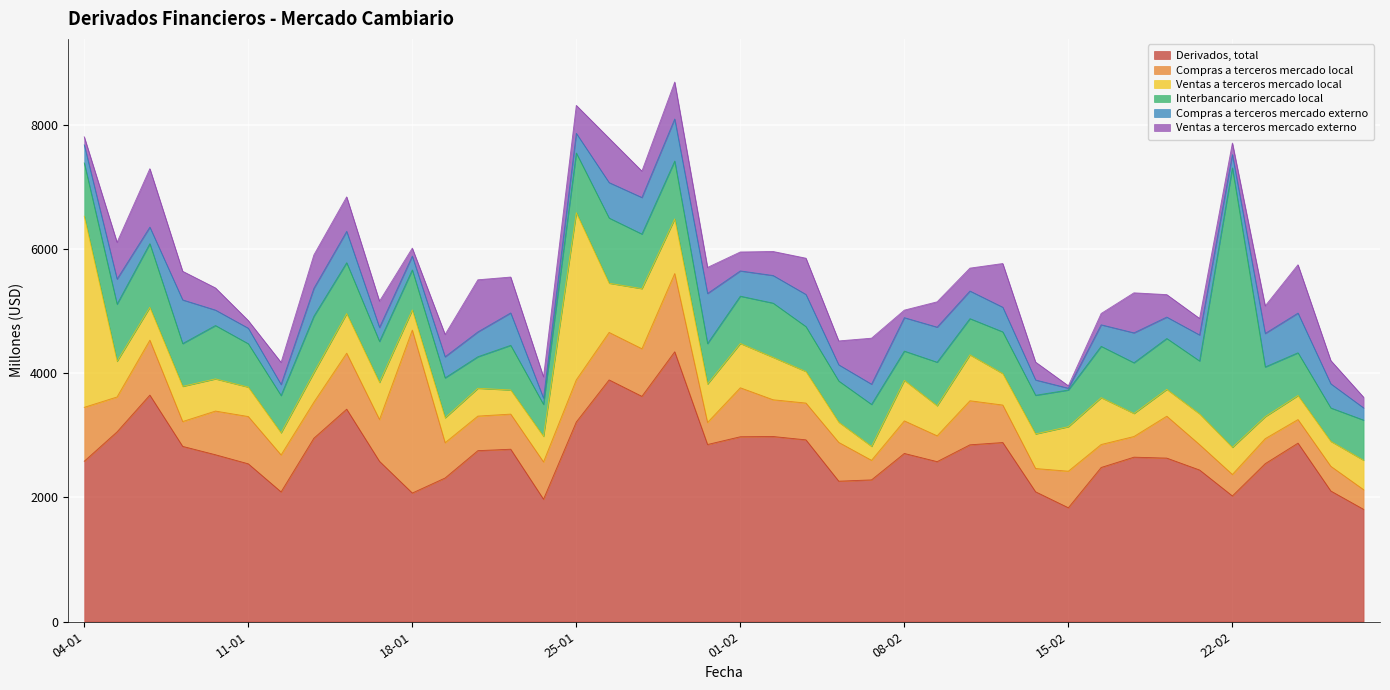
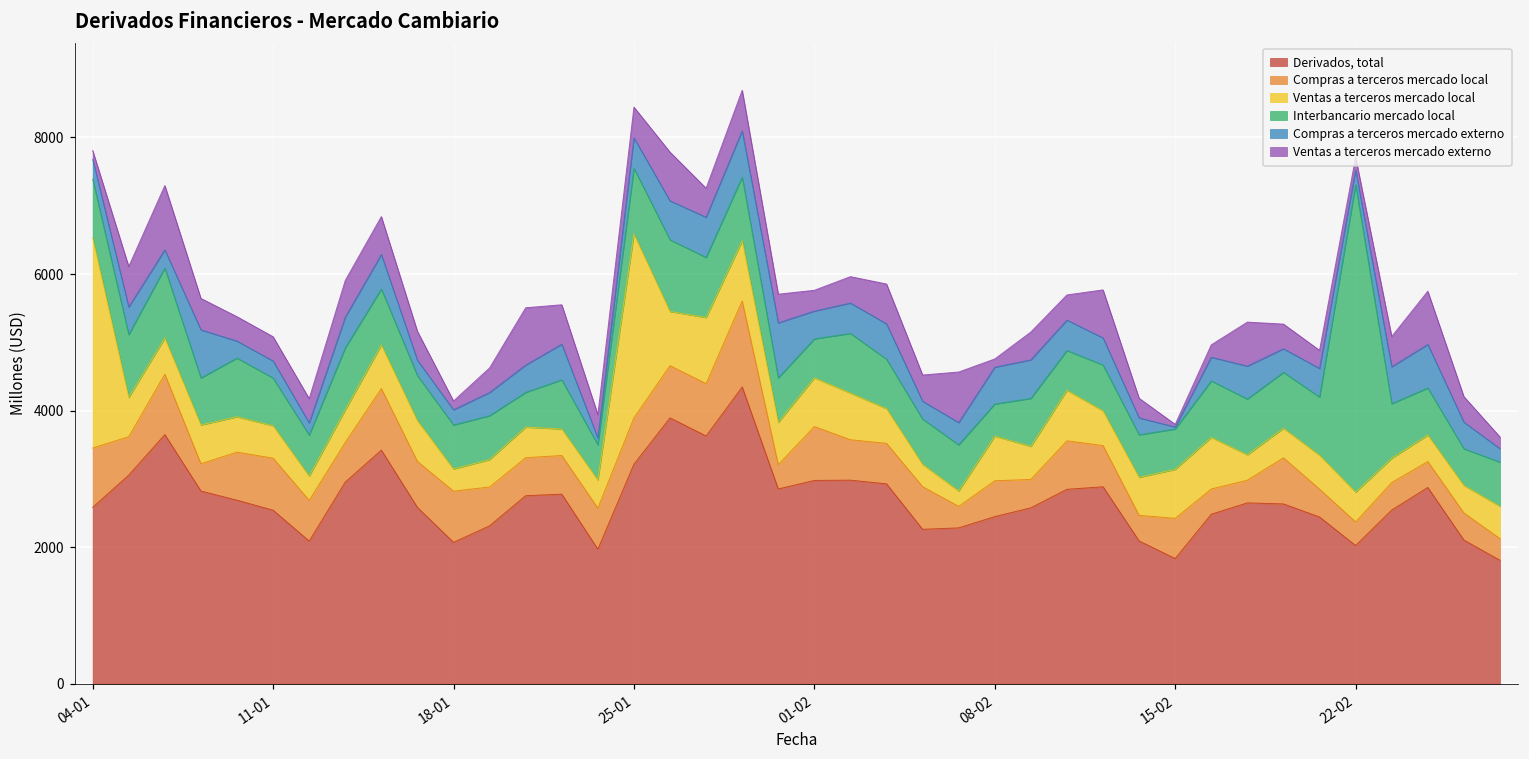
  {
    "Derivados, total": {
      "04-01": 2600,
      "11-01": 2500,
      "18-01": 2100,
      "25-01": 3200,
      "01-02": 3000,
-     "08-02": 2700,
+     "08-02": 2400,
      "15-02": 1800,
      "22-02": 2000
    },
    "Compras a terceros mercado local": {
      "04-01": 900,
      "11-01": 800,
-     "18-01": 2600,
+     "18-01": 800,
      "25-01": 700,
      "01-02": 800,
      "08-02": 500,
      "15-02": 600,
      "22-02": 300
    },
    "Ventas a terceros mercado local": {
      "04-01": 3100,
      "11-01": 500,
      "18-01": 300,
      "25-01": 2700,
      "01-02": 700,
      "08-02": 700,
      "15-02": 700,
      "22-02": 400
    },
    "Interbancario mercado local": {
      "04-01": 900,
      "11-01": 700,
      "18-01": 600,
      "25-01": 1000,
-     "01-02": 800,
+     "01-02": 600,
      "08-02": 500,
      "22-02": 4500
    },
    "Compras a terceros mercado externo": {
      "04-01": 300,
      "11-01": 300,
      "18-01": 200,
-     "25-01": 300,
+     "25-01": 400,
      "01-02": 400,
      "08-02": 500,
      "22-02": 200
    },
    "Ventas a terceros mercado externo": {
      "04-01": 100,
-     "11-01": 100,
+     "11-01": 400,
      "18-01": 100,
      "25-01": 500,
      "01-02": 300,
      "08-02": 100,
      "22-02": 200
    }
  }
